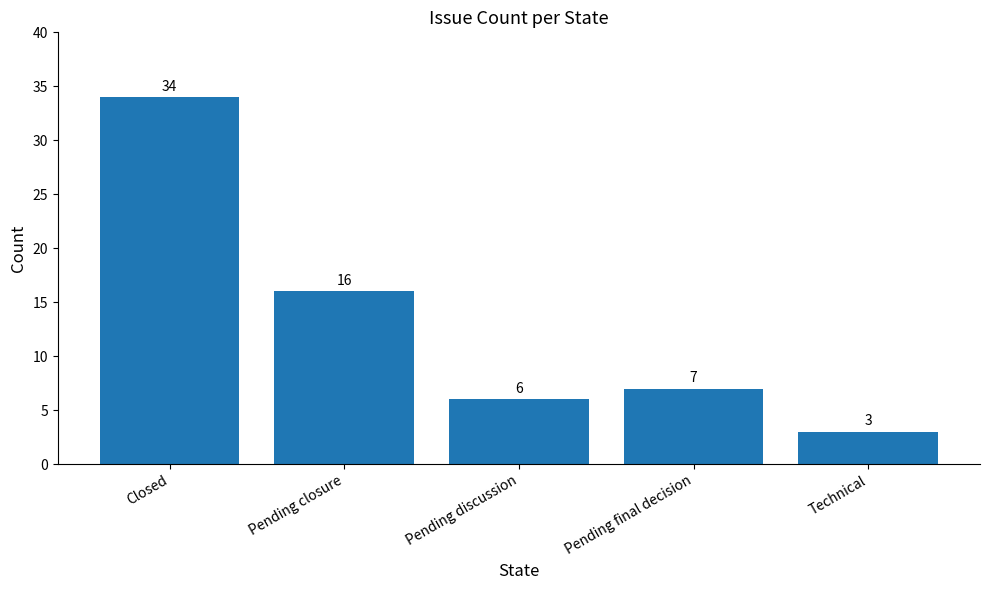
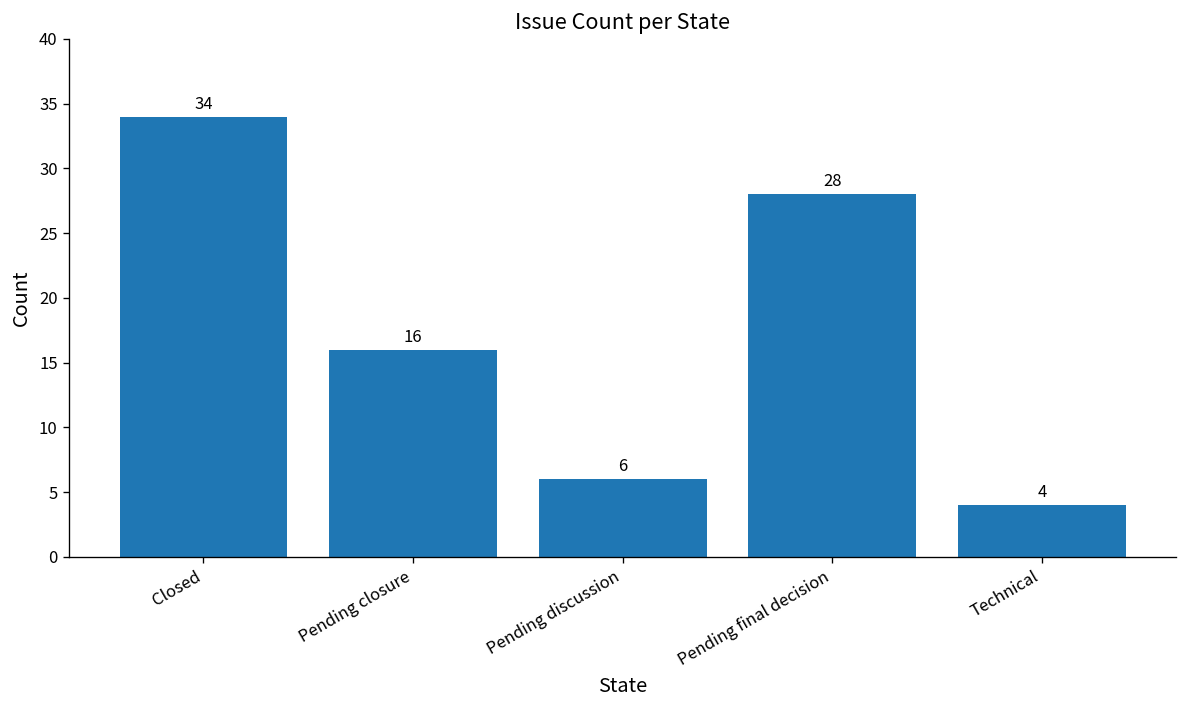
  {
    "Closed": 34,
    "Pending closure": 16,
    "Pending discussion": 6,
-   "Pending final decision": 7,
-   "Technical": 3
+   "Pending final decision": 28,
+   "Technical": 4
  }
